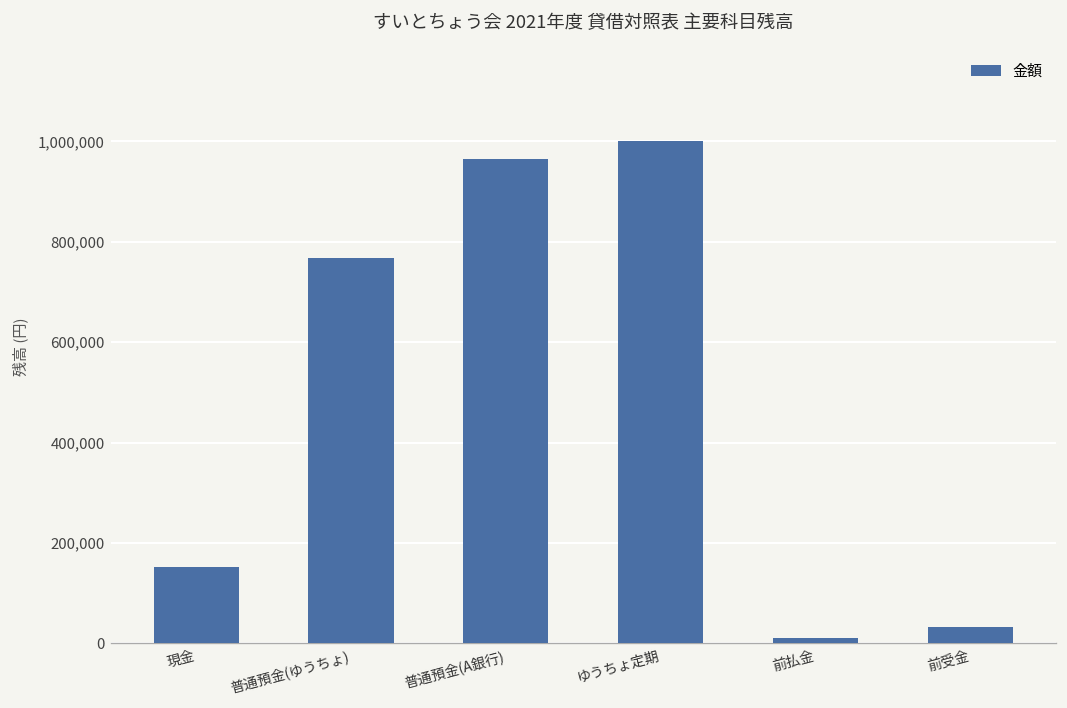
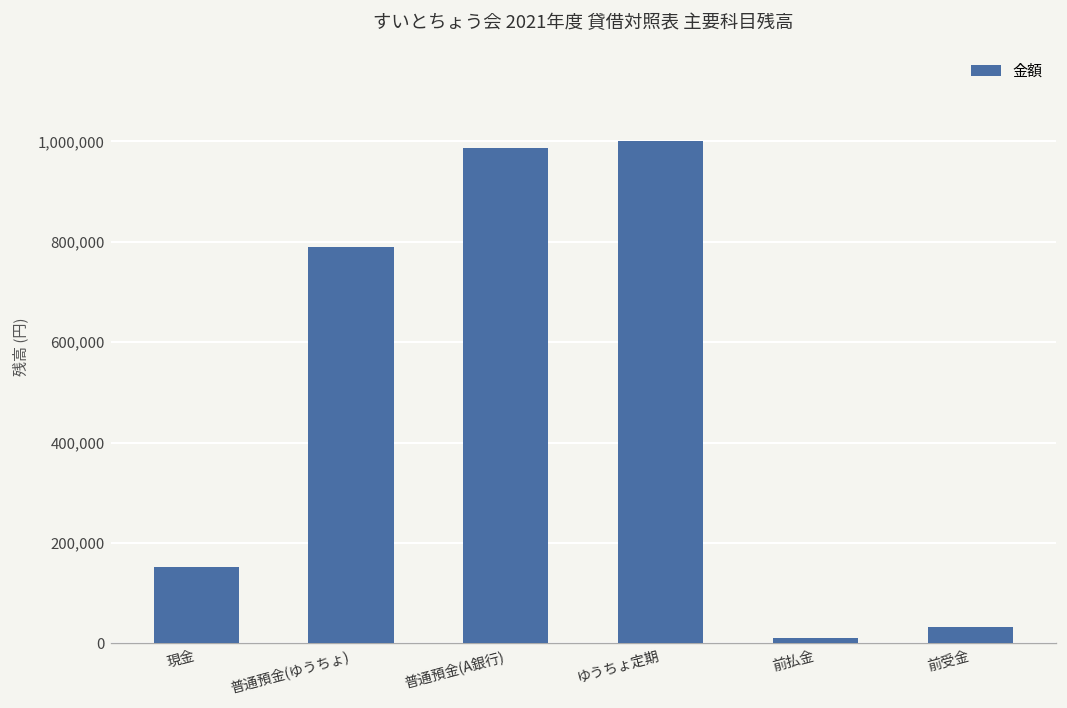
  {
    "現金": "150,000",
-   "普通預金(ゆうちょ)": "770,000",
-   "普通預金(A銀行)": "970,000",
+   "普通預金(ゆうちょ)": "790,000",
+   "普通預金(A銀行)": "990,000",
    "ゆうちょ定期": "1,000,000",
    "前払金": "10,000",
    "前受金": "30,000"
  }
